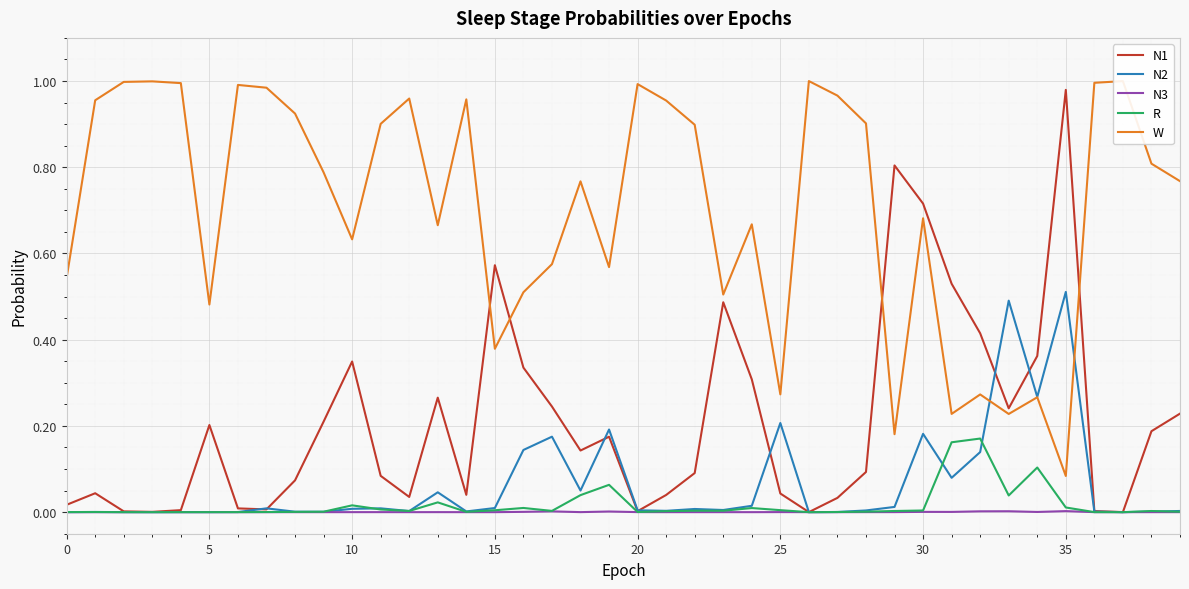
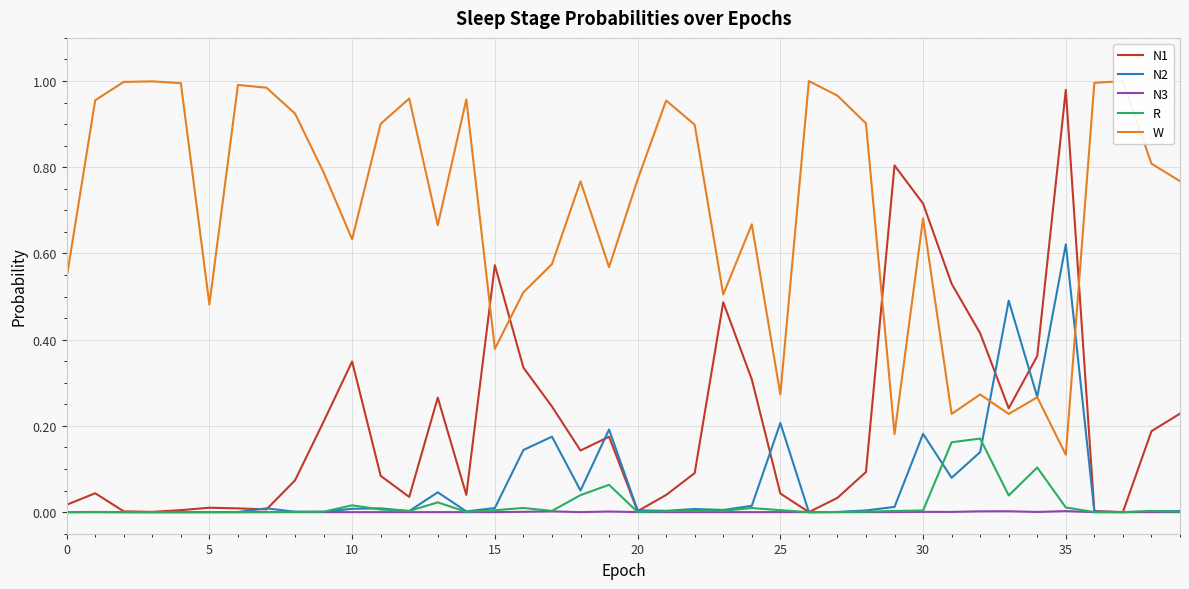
  {
    "N1": {
      "0": 0.02,
-     "5": 0.20,
+     "5": 0.01,
      "10": 0.35,
      "15": 0.57,
      "25": 0.04,
      "30": 0.72,
      "35": 0.98
    },
    "N2": {
      "10": 0.01,
      "25": 0.21,
      "30": 0.18,
-     "35": 0.51
+     "35": 0.62
    },
    "N3": {
      "10": 0.00,
      "35": 0.00
    },
    "R": {
      "10": 0.02,
      "35": 0.01
    },
    "W": {
      "0": 0.54,
      "5": 0.48,
      "10": 0.63,
      "15": 0.38,
-     "20": 0.99,
+     "20": 0.77,
      "25": 0.27,
      "30": 0.68,
-     "35": 0.08
+     "35": 0.13
    }
  }
